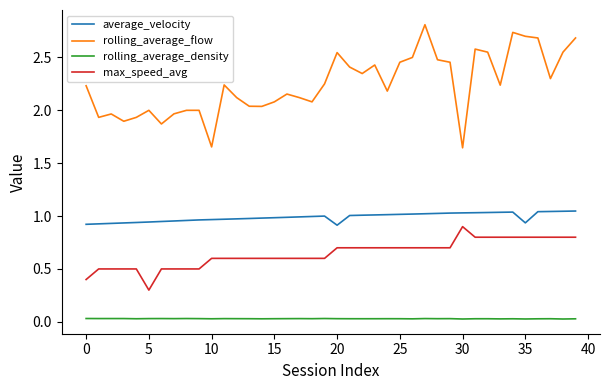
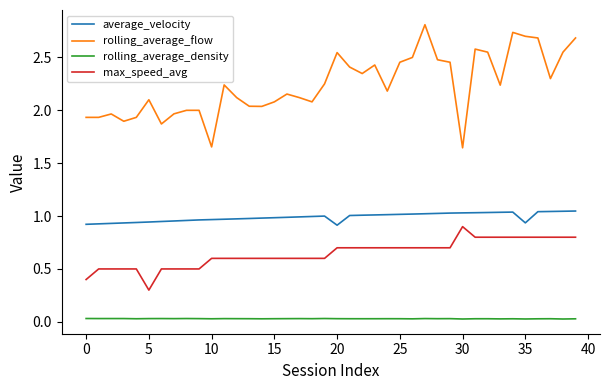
  {
    "average_velocity": {
      "0": 0.92,
      "5": 0.94,
      "10": 0.97,
      "15": 0.98,
      "20": 0.91,
      "25": 1.02,
      "30": 1.03,
      "35": 0.94
    },
    "rolling_average_flow": {
-     "0": 2.23,
-     "5": 2.0,
+     "0": 1.93,
+     "5": 2.1,
      "10": 1.65,
      "15": 2.08,
      "20": 2.55,
      "25": 2.45,
      "30": 1.65,
      "35": 2.70
    },
    "rolling_average_density": {
      "0": 0.03,
      "5": 0.03,
      "10": 0.03,
      "15": 0.03,
      "20": 0.03,
      "25": 0.03,
      "30": 0.03,
      "35": 0.03
    },
    "max_speed_avg": {
      "0": 0.40,
      "5": 0.30,
      "10": 0.60,
      "15": 0.60,
      "20": 0.70,
      "25": 0.70,
      "30": 0.90,
      "35": 0.80
    }
  }
